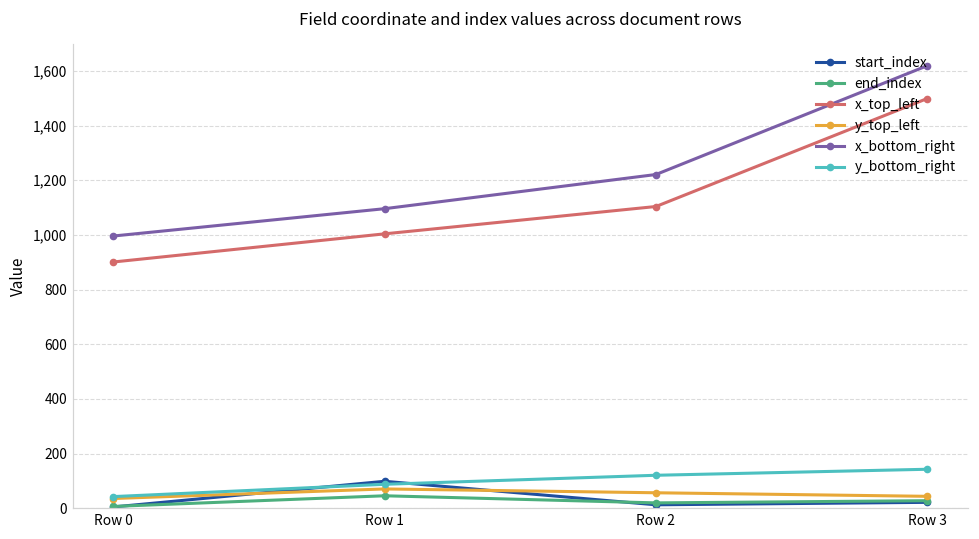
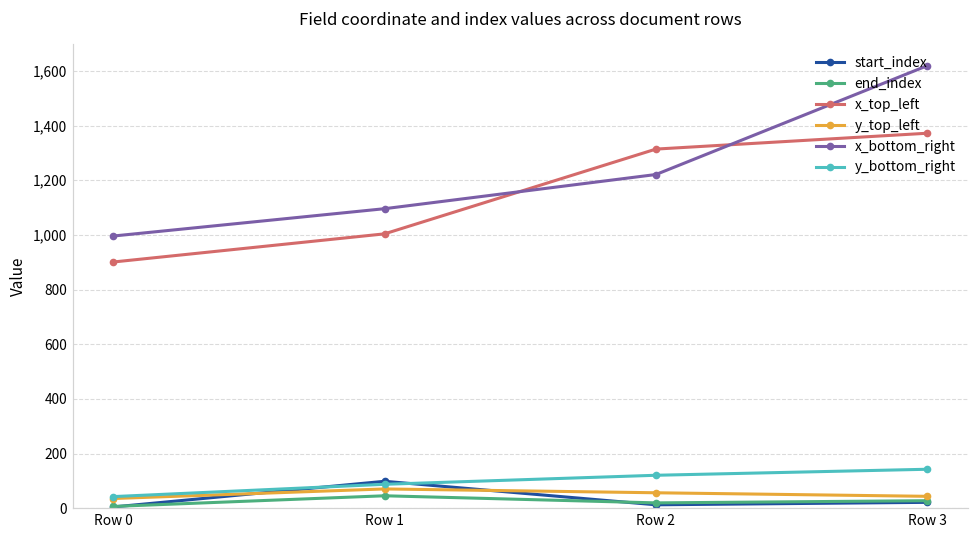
  {
    "start_index": {
      "Row 1": "100"
    },
    "end_index": {
      "Row 1": "50"
    },
    "x_top_left": {
      "Row 0": "900",
      "Row 1": "1,000",
-     "Row 2": "1,100",
-     "Row 3": "1,500"
+     "Row 2": "1,310",
+     "Row 3": "1,370"
    },
    "y_top_left": {
      "Row 1": "70",
      "Row 2": "60",
      "Row 3": "40"
    },
    "x_bottom_right": {
      "Row 0": "1,000",
      "Row 1": "1,100",
      "Row 2": "1,220",
      "Row 3": "1,620"
    },
    "y_bottom_right": {
      "Row 1": "90",
      "Row 2": "120",
      "Row 3": "140"
    }
  }
